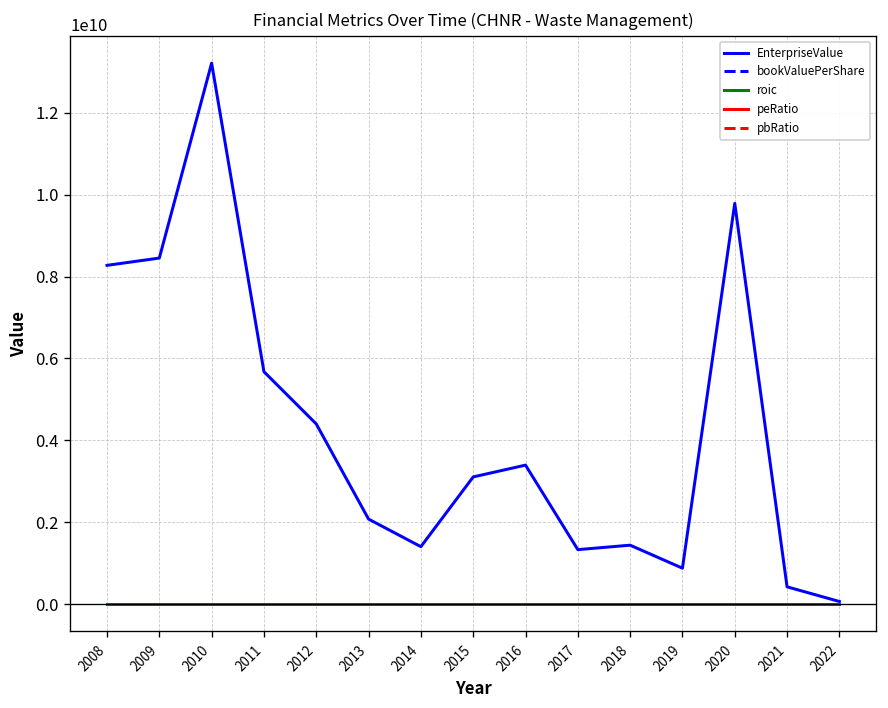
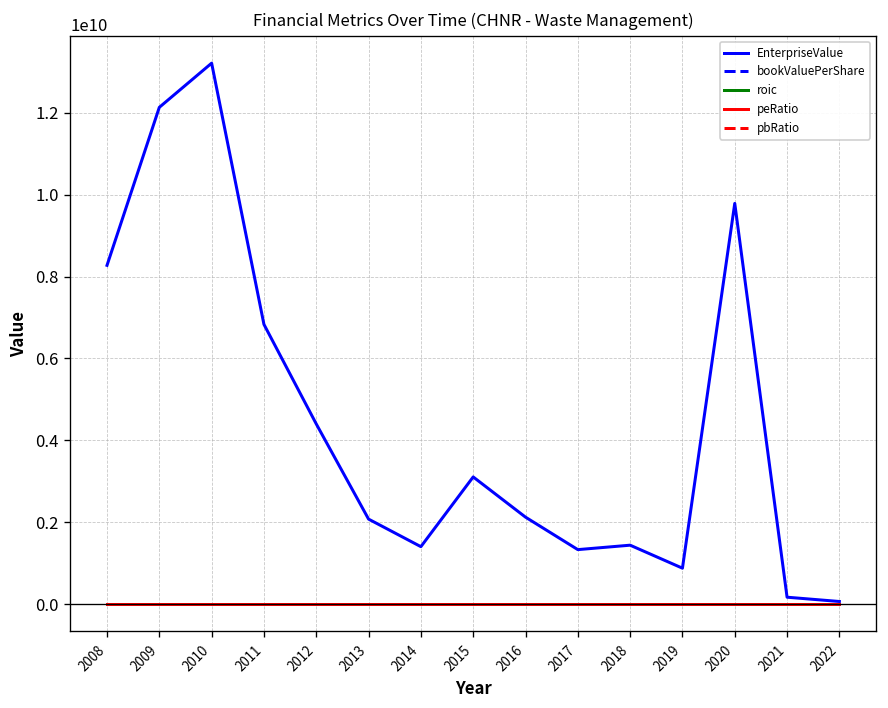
  {
    "EnterpriseValue": {
      "2008": 8300000000,
-     "2009": 8500000000,
+     "2009": 12100000000,
      "2010": 13200000000,
-     "2011": 5700000000,
+     "2011": 6800000000,
      "2012": 4400000000,
      "2013": 2100000000,
      "2014": 1400000000,
      "2015": 3100000000,
-     "2016": 3400000000,
+     "2016": 2100000000,
      "2017": 1300000000,
      "2018": 1400000000,
      "2019": 900000000,
      "2020": 9800000000,
-     "2021": 400000000
+     "2021": 200000000
    },
    "pbRatio": {
      "2008": 0,
      "2009": 0,
      "2010": 0,
      "2011": 0,
      "2012": 0,
      "2013": 0,
      "2014": 0,
      "2015": 0,
      "2016": 0,
      "2017": 0,
      "2018": 0,
      "2019": 0,
      "2020": 0,
      "2021": 0
    }
  }
